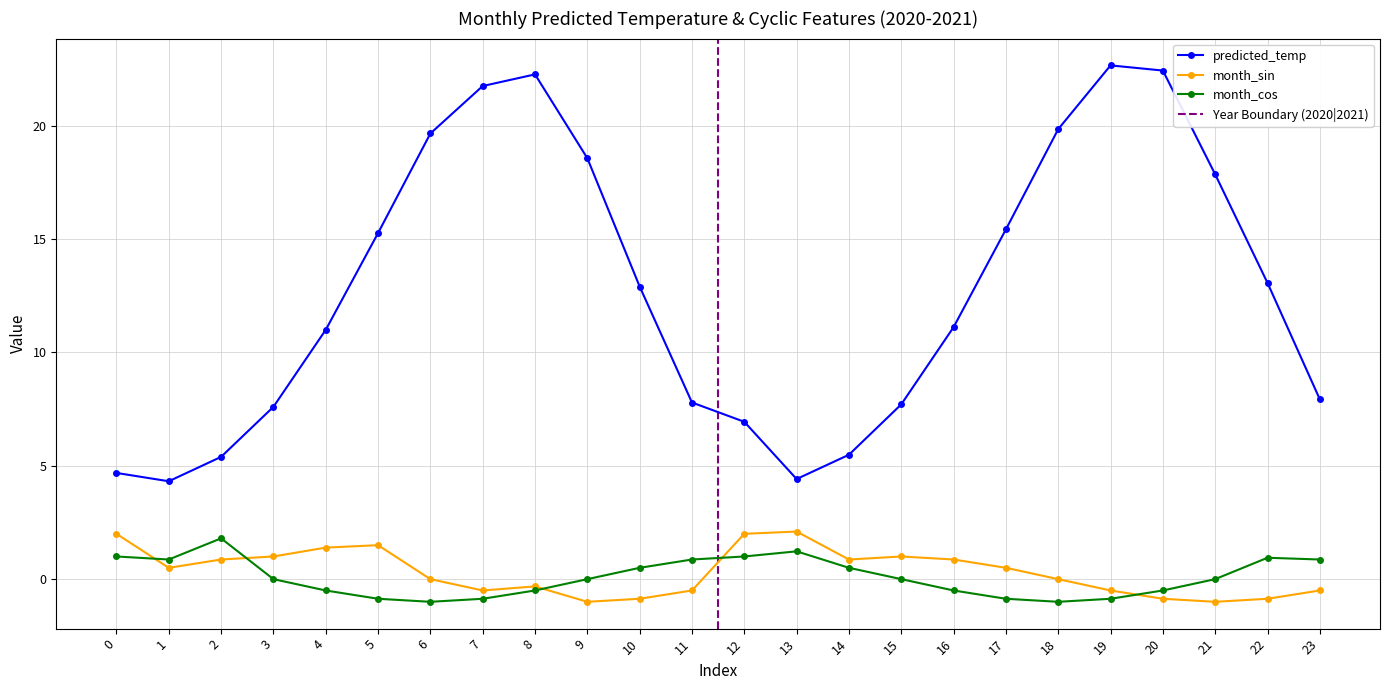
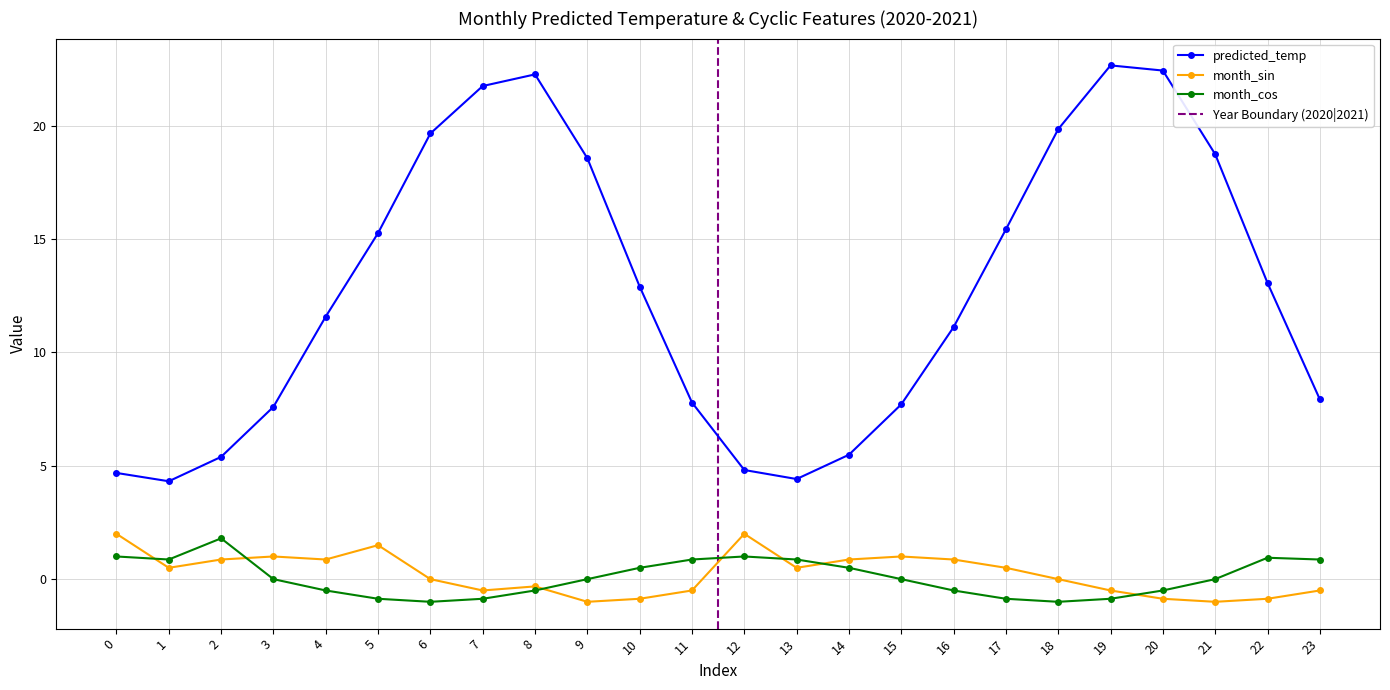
  {
    "predicted_temp": {
      "0": 4.7,
      "1": 4.3,
      "2": 5.4,
      "3": 7.6,
-     "4": 11.0,
+     "4": 11.6,
      "5": 15.3,
      "6": 19.7,
      "7": 21.8,
      "8": 22.3,
      "9": 18.6,
      "10": 12.9,
      "11": 7.8,
-     "12": 6.9,
+     "12": 4.8,
      "13": 4.4,
      "14": 5.5,
      "15": 7.7,
      "16": 11.1,
      "17": 15.4,
      "18": 19.9,
      "19": 22.7,
      "20": 22.4,
-     "21": 17.9,
+     "21": 18.7,
      "22": 13.1,
      "23": 7.9
    },
    "month_sin": {
      "0": 2.0,
      "1": 0.5,
      "2": 0.9,
      "3": 1.0,
-     "4": 1.4,
+     "4": 0.9,
      "5": 1.5,
      "6": 0.0,
      "7": -0.5,
      "8": -0.3,
      "9": -1.0,
      "10": -0.9,
      "11": -0.5,
      "12": 2.0,
-     "13": 2.1,
+     "13": 0.5,
      "14": 0.9,
      "15": 1.0,
      "16": 0.9,
      "17": 0.5,
      "18": 0.0,
      "19": -0.5,
      "20": -0.9,
      "21": -1.0,
      "22": -0.9,
      "23": -0.5
    },
    "month_cos": {
      "0": 1.0,
      "1": 0.9,
      "2": 1.8,
      "3": 0.0,
      "4": -0.5,
      "5": -0.9,
      "6": -1.0,
      "7": -0.9,
      "8": -0.5,
      "9": 0.0,
      "10": 0.5,
      "11": 0.9,
      "12": 1.0,
-     "13": 1.2,
+     "13": 0.9,
      "14": 0.5,
      "15": 0.0,
      "16": -0.5,
      "17": -0.9,
      "18": -1.0,
      "19": -0.9,
      "20": -0.5,
      "21": 0.0,
      "22": 0.9,
      "23": 0.9
    }
  }
